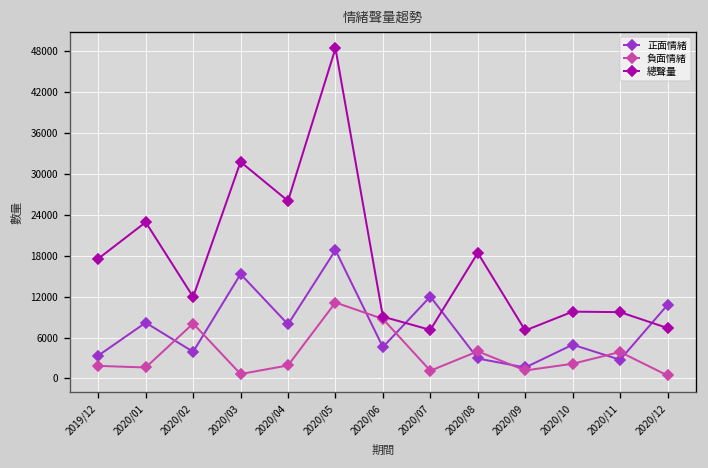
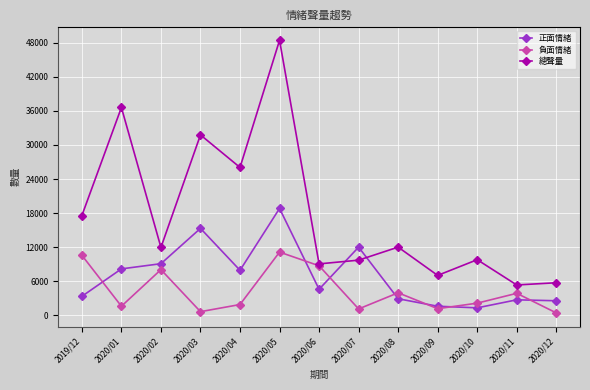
  {
    "正面情緒": {
      "2019/12": 3000,
      "2020/01": 8000,
-     "2020/02": 4000,
+     "2020/02": 9000,
      "2020/03": 15000,
      "2020/04": 8000,
      "2020/05": 19000,
      "2020/06": 5000,
      "2020/07": 12000,
      "2020/08": 3000,
-     "2020/10": 5000,
+     "2020/10": 1000,
      "2020/11": 3000,
-     "2020/12": 11000
+     "2020/12": 3000
    },
    "負面情緒": {
-     "2019/12": 2000,
+     "2019/12": 11000,
      "2020/01": 2000,
      "2020/02": 8000,
      "2020/03": 1000,
      "2020/04": 2000,
      "2020/05": 11000,
      "2020/07": 1000,
      "2020/08": 4000,
      "2020/10": 2000,
      "2020/11": 4000,
      "2020/12": 0
    },
    "總聲量": {
      "2019/12": 18000,
-     "2020/01": 23000,
+     "2020/01": 37000,
      "2020/02": 12000,
      "2020/03": 32000,
      "2020/04": 26000,
      "2020/05": 48000,
-     "2020/07": 7000,
-     "2020/08": 18000,
+     "2020/07": 10000,
+     "2020/08": 12000,
      "2020/09": 7000,
      "2020/10": 10000,
-     "2020/11": 10000,
-     "2020/12": 7000
+     "2020/11": 5000,
+     "2020/12": 6000
    }
  }
